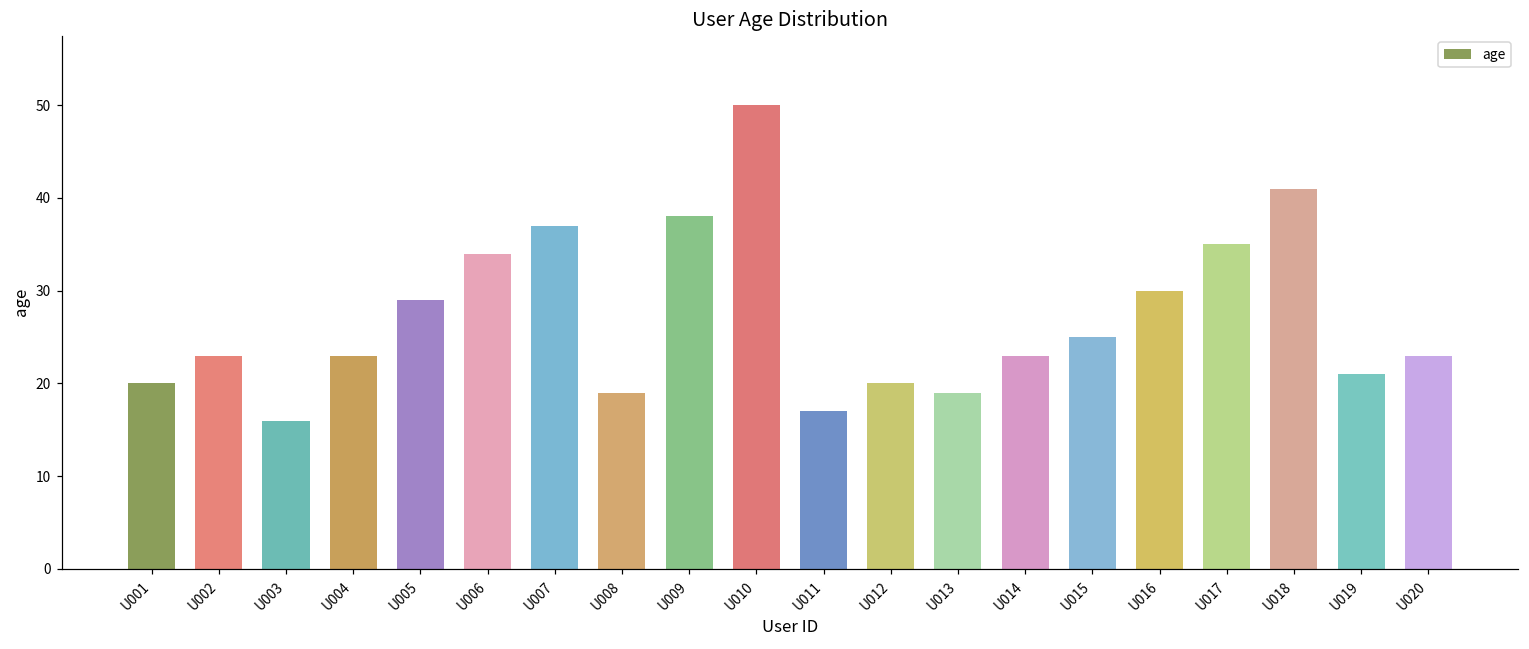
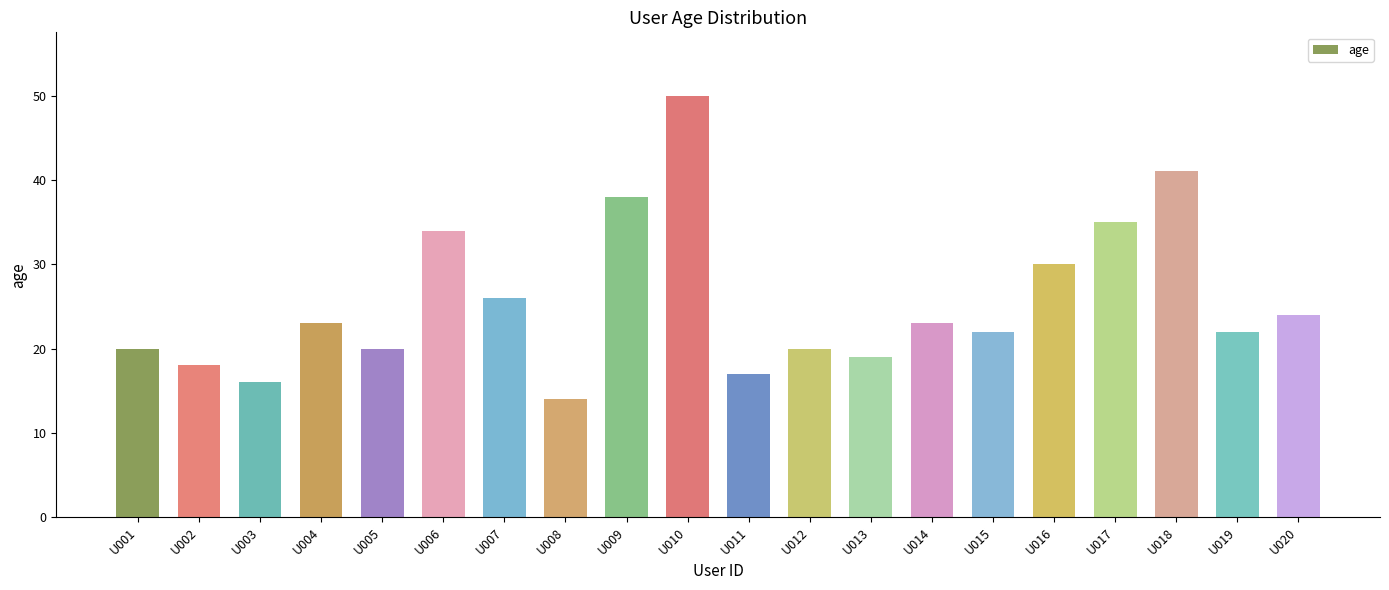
  {
    "U001": 20,
-   "U002": 23,
+   "U002": 18,
    "U003": 16,
    "U004": 23,
-   "U005": 29,
+   "U005": 20,
    "U006": 34,
-   "U007": 37,
-   "U008": 19,
+   "U007": 26,
+   "U008": 14,
    "U009": 38,
    "U010": 50,
    "U011": 17,
    "U012": 20,
    "U013": 19,
    "U014": 23,
-   "U015": 25,
+   "U015": 22,
    "U016": 30,
    "U017": 35,
    "U018": 41,
-   "U019": 21,
-   "U020": 23
+   "U019": 22,
+   "U020": 24
  }
